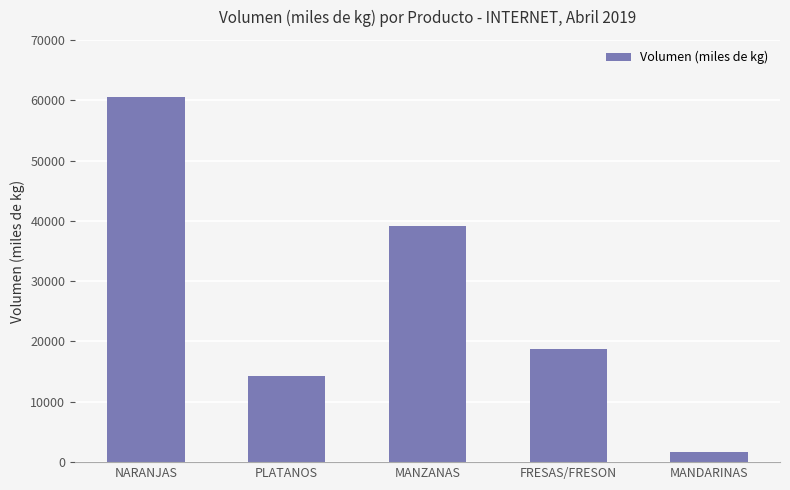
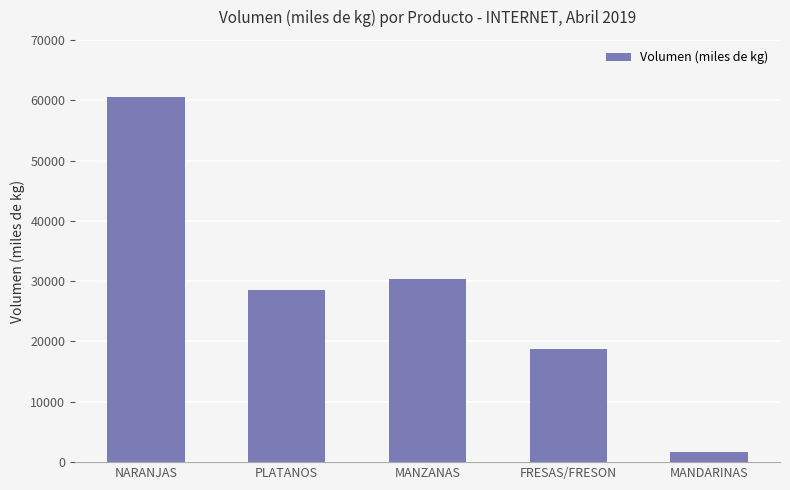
  {
    "NARANJAS": 61000,
-   "PLATANOS": 14000,
-   "MANZANAS": 39000,
+   "PLATANOS": 29000,
+   "MANZANAS": 30000,
    "FRESAS/FRESON": 19000,
    "MANDARINAS": 2000
  }
